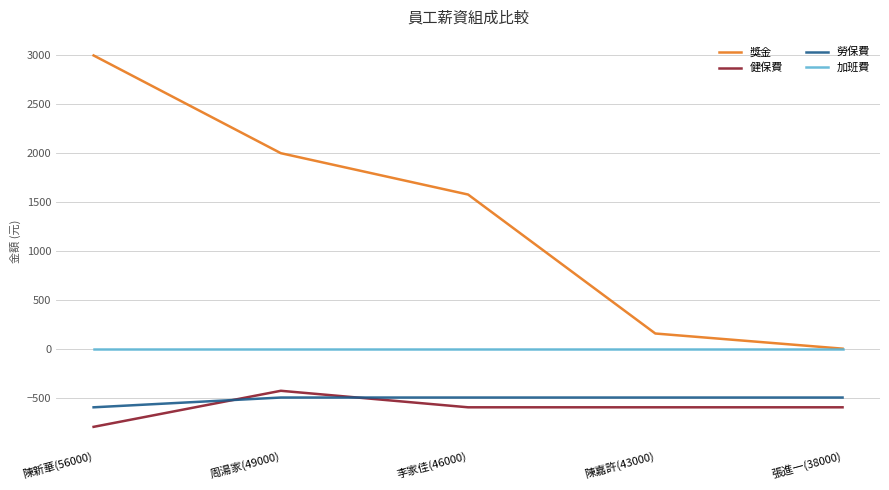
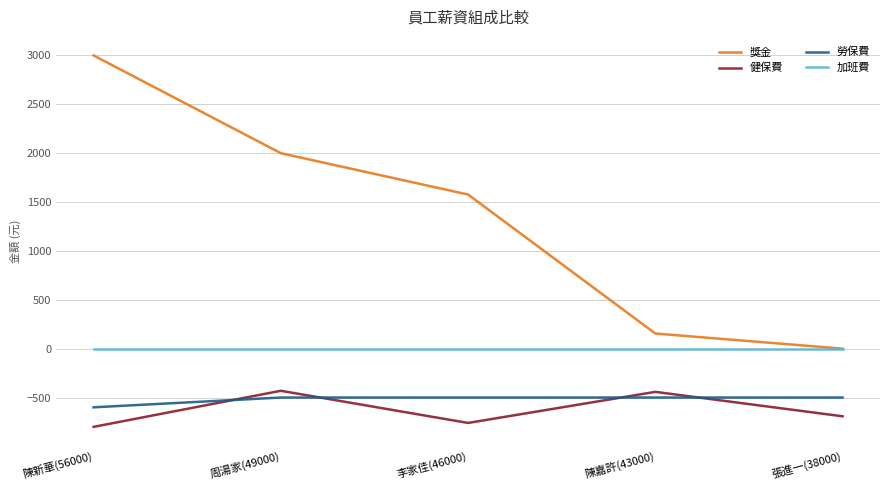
  {
    "獎金": {
      "陳新華(56000)": 3000,
      "周湯家(49000)": 2000,
      "李家佳(46000)": 1600,
      "陳嘉許(43000)": 200
    },
    "健保費": {
      "陳新華(56000)": -800,
      "周湯家(49000)": -400,
-     "李家佳(46000)": -600,
-     "陳嘉許(43000)": -600,
-     "張進一(38000)": -600
+     "李家佳(46000)": -800,
+     "陳嘉許(43000)": -400,
+     "張進一(38000)": -700
    },
    "勞保費": {
      "陳新華(56000)": -600,
      "周湯家(49000)": -500,
      "李家佳(46000)": -500,
      "陳嘉許(43000)": -500,
      "張進一(38000)": -500
    },
    "加班費": {
      "陳新華(56000)": 0,
      "周湯家(49000)": 0,
      "李家佳(46000)": 0,
      "陳嘉許(43000)": 0
    }
  }
